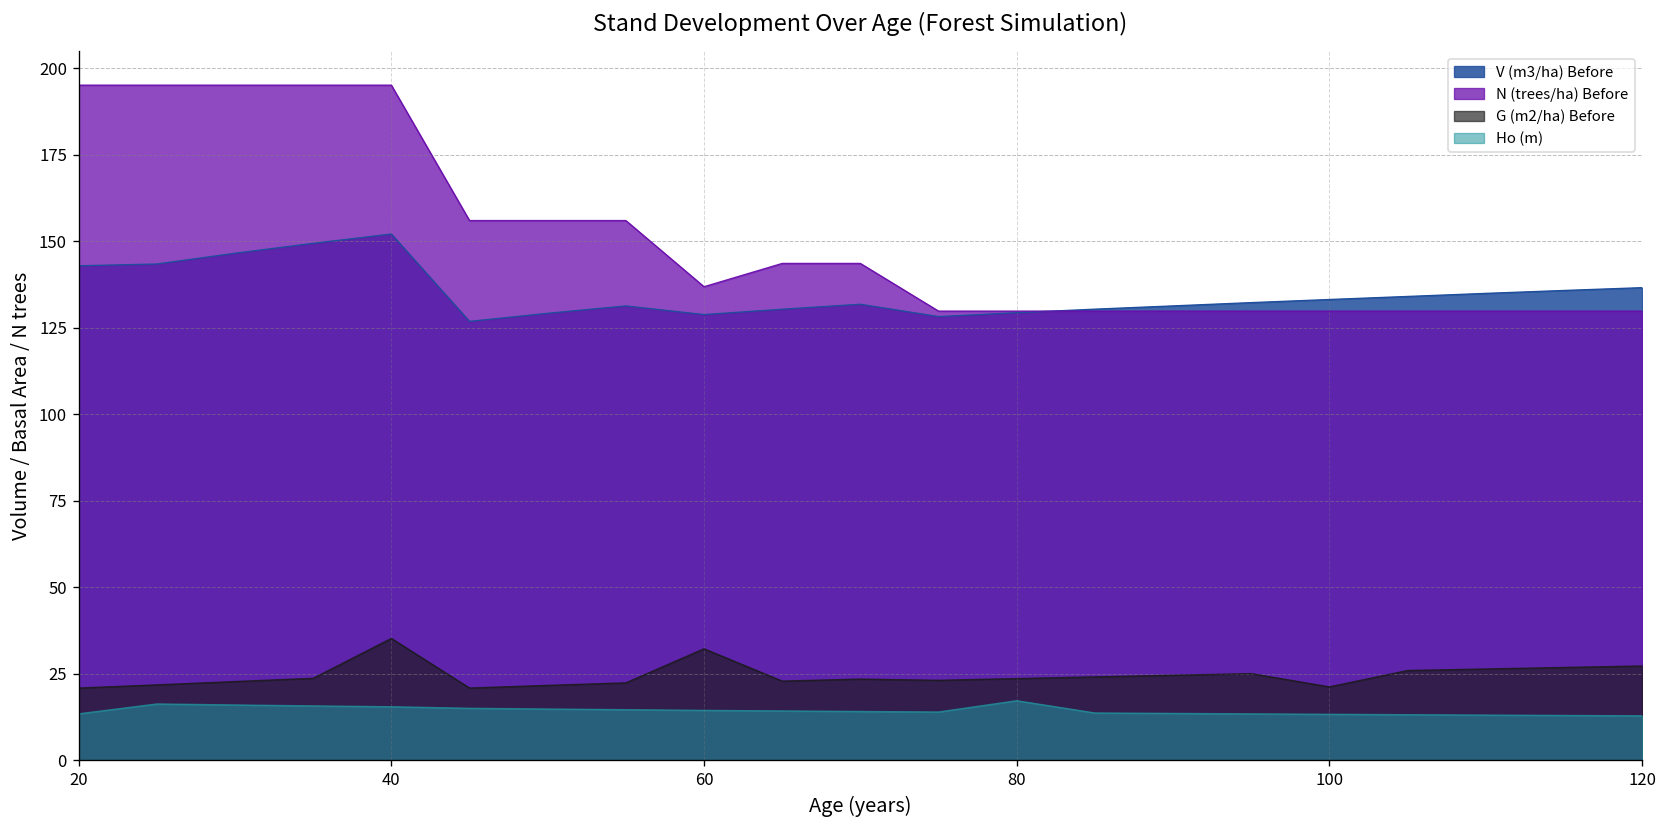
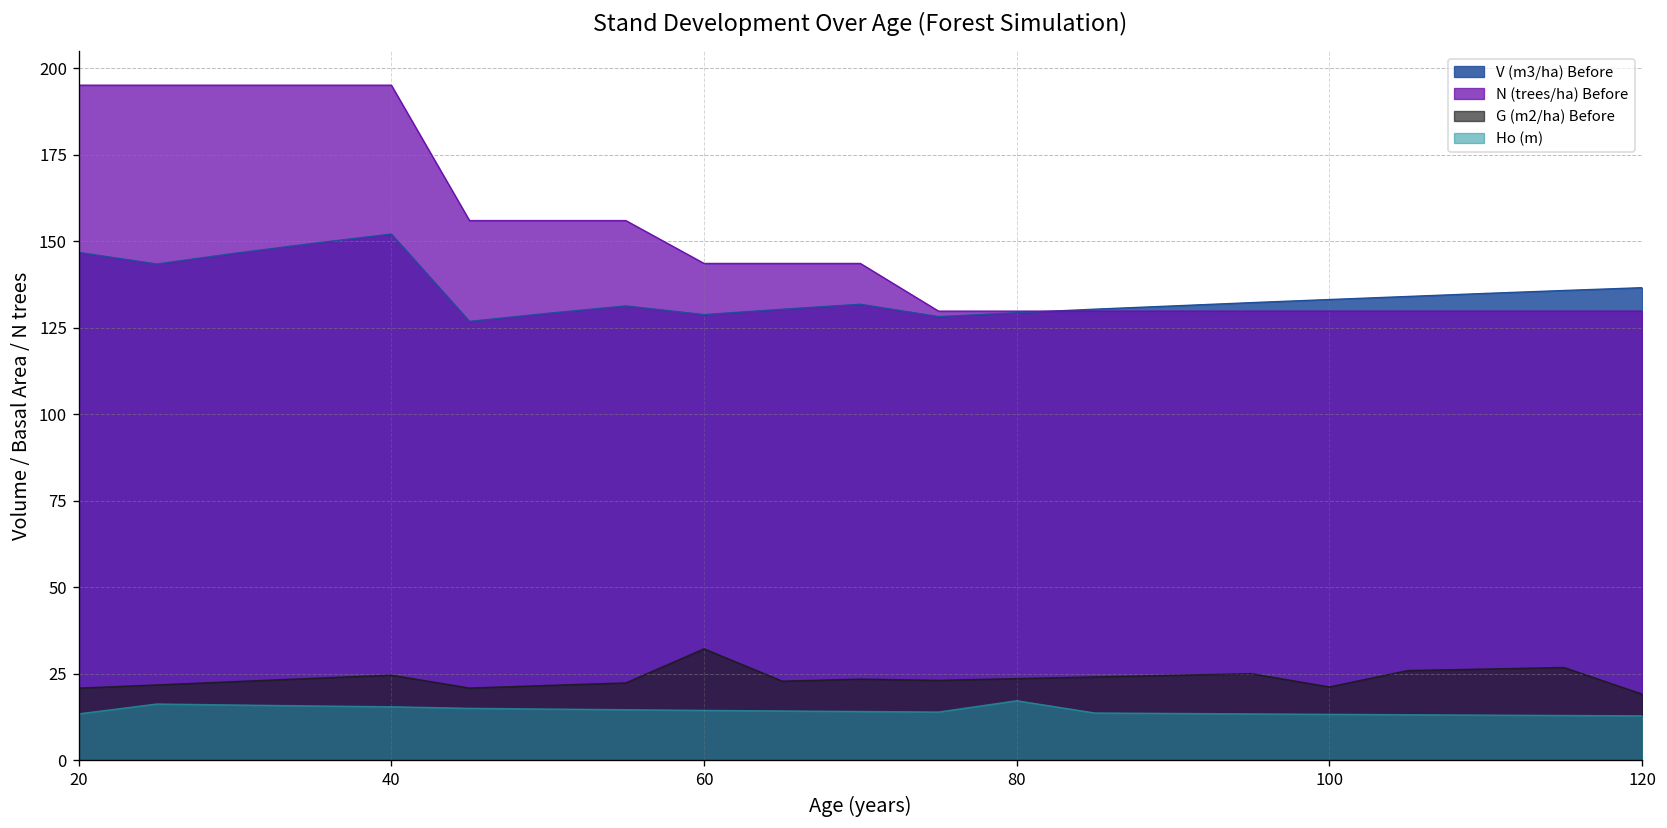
  {
    "V (m3/ha) Before": {
-     "20": 143,
+     "20": 147,
      "40": 152,
      "60": 129,
      "100": 133,
      "120": 137
    },
    "N (trees/ha) Before": {
      "20": 195,
      "40": 195,
-     "60": 137,
+     "60": 144,
      "100": 130,
      "120": 130
    },
    "G (m2/ha) Before": {
      "20": 21,
-     "40": 35,
+     "40": 25,
      "60": 32,
      "80": 24,
      "100": 21,
-     "120": 27
+     "120": 19
    },
    "Ho (m)": {
      "20": 13,
      "40": 15,
      "60": 14,
      "80": 17,
      "100": 13,
      "120": 13
    }
  }
